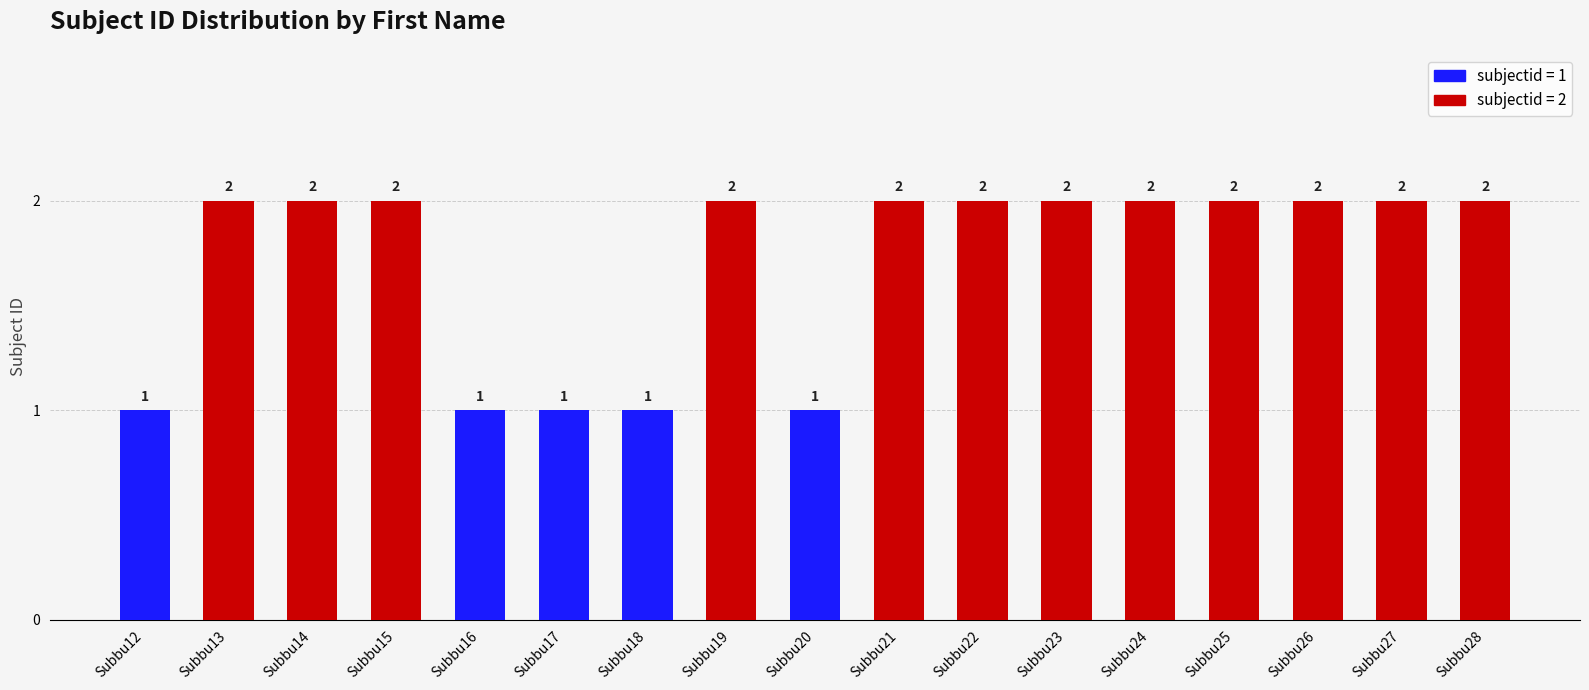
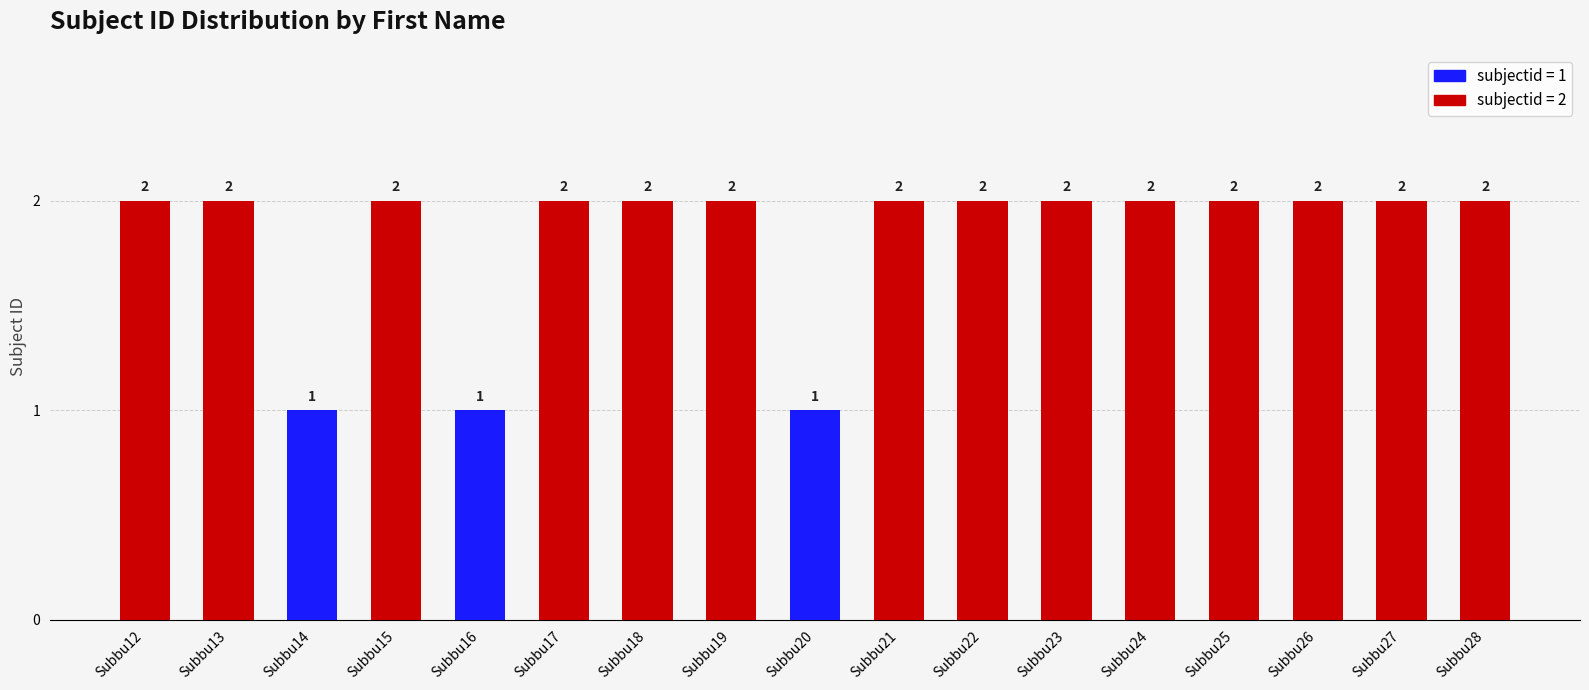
  {
-   "Subbu12": 1,
+   "Subbu12": 2,
    "Subbu13": 2,
-   "Subbu14": 2,
+   "Subbu14": 1,
    "Subbu15": 2,
    "Subbu16": 1,
-   "Subbu17": 1,
-   "Subbu18": 1,
+   "Subbu17": 2,
+   "Subbu18": 2,
    "Subbu19": 2,
    "Subbu20": 1,
    "Subbu21": 2,
    "Subbu22": 2,
    "Subbu23": 2,
    "Subbu24": 2,
    "Subbu25": 2,
    "Subbu26": 2,
    "Subbu27": 2,
    "Subbu28": 2
  }
